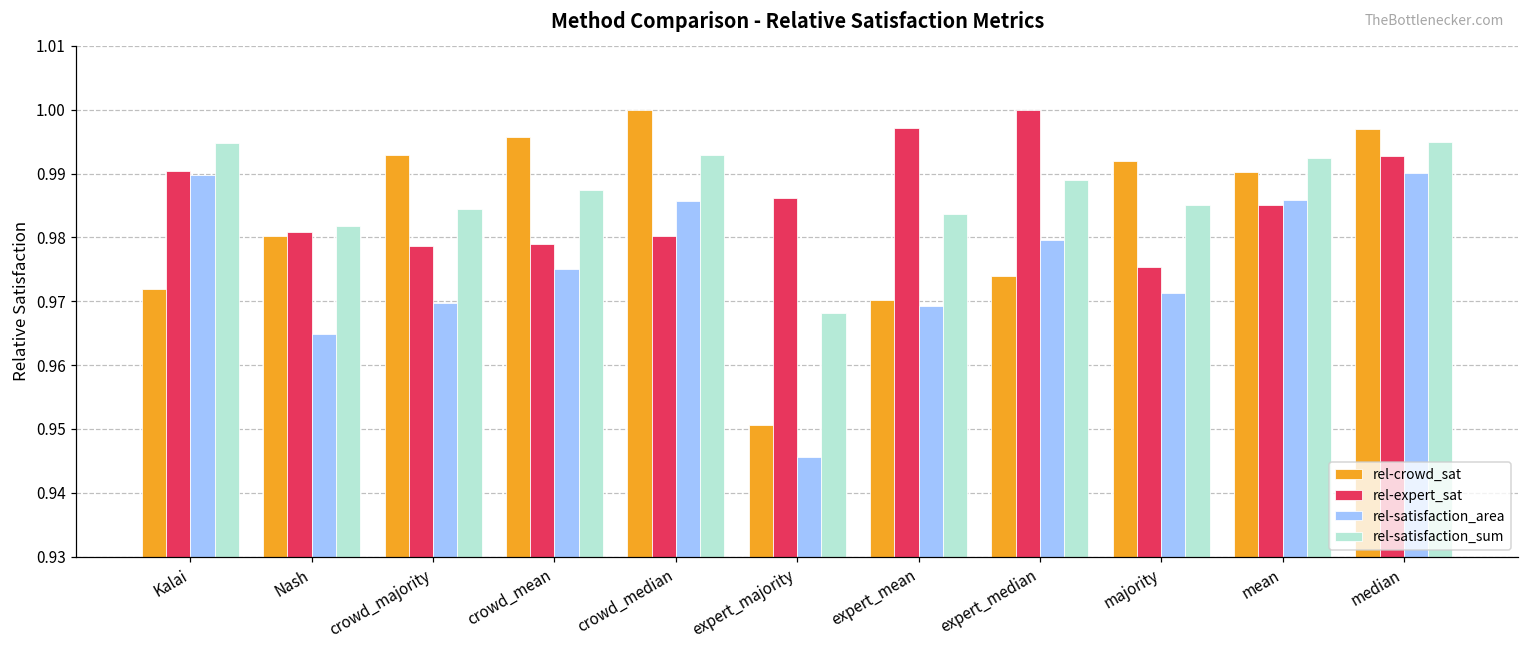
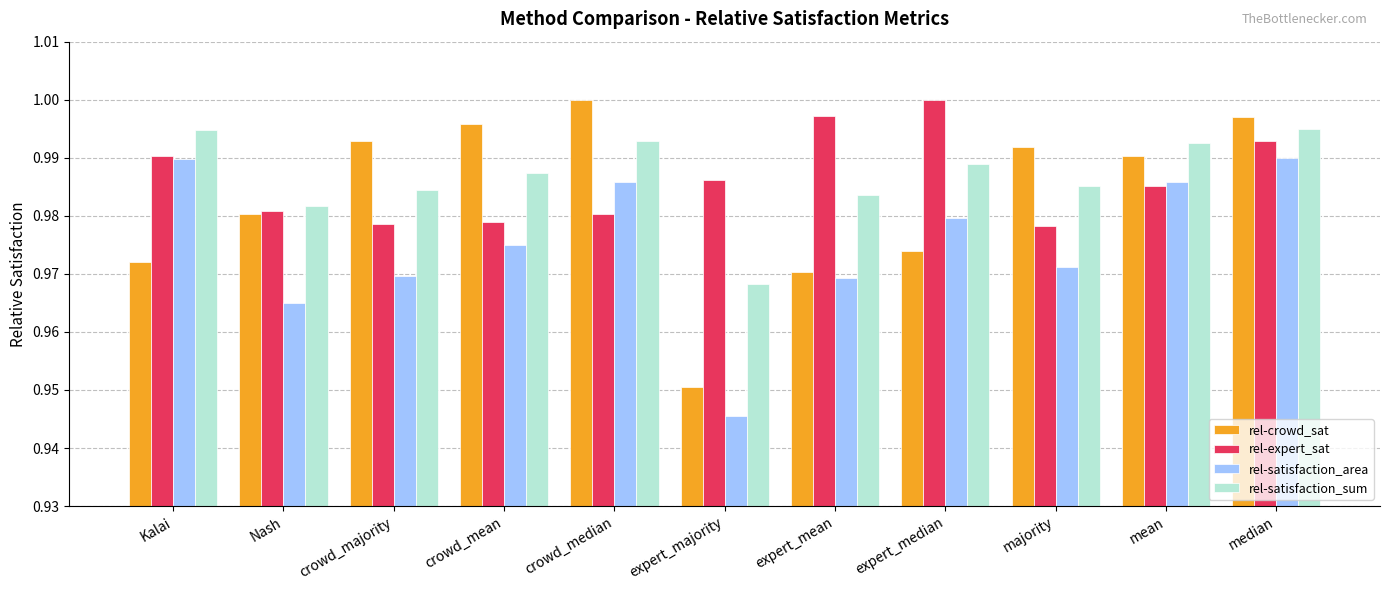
  {
    "rel-crowd_sat": {
      "Kalai": 0.972,
      "Nash": 0.980,
      "crowd_majority": 0.993,
      "crowd_mean": 0.996,
      "crowd_median": 1.000,
      "expert_majority": 0.951,
      "expert_mean": 0.970,
      "expert_median": 0.974,
      "majority": 0.992,
      "mean": 0.990,
      "median": 0.997
    },
    "rel-expert_sat": {
      "Kalai": 0.990,
      "Nash": 0.981,
      "crowd_majority": 0.979,
      "crowd_mean": 0.979,
      "crowd_median": 0.980,
      "expert_majority": 0.986,
      "expert_mean": 0.997,
      "expert_median": 1.000,
-     "majority": 0.975,
+     "majority": 0.978,
      "mean": 0.985,
      "median": 0.993
    }
  }
